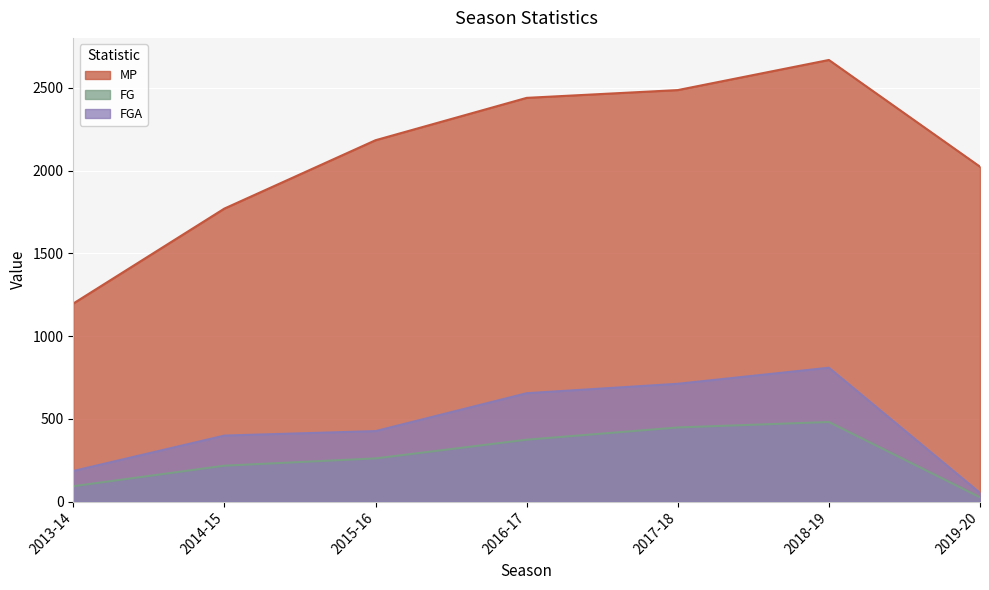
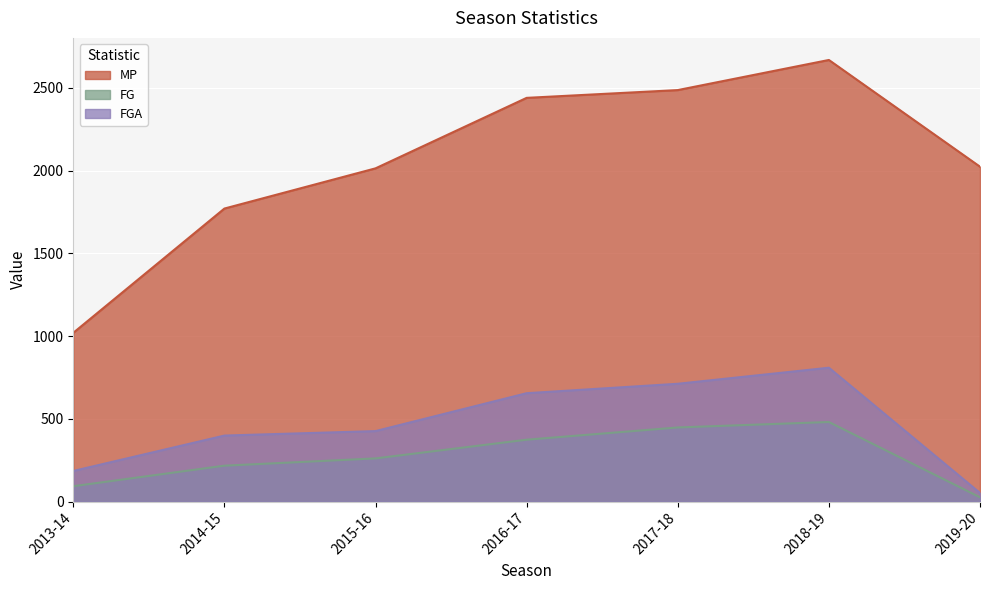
  {
    "MP": {
-     "2013-14": 1200,
+     "2013-14": 1020,
      "2014-15": 1770,
-     "2015-16": 2180,
+     "2015-16": 2010,
      "2016-17": 2440,
      "2017-18": 2490,
      "2018-19": 2670,
      "2019-20": 2020
    }
  }
